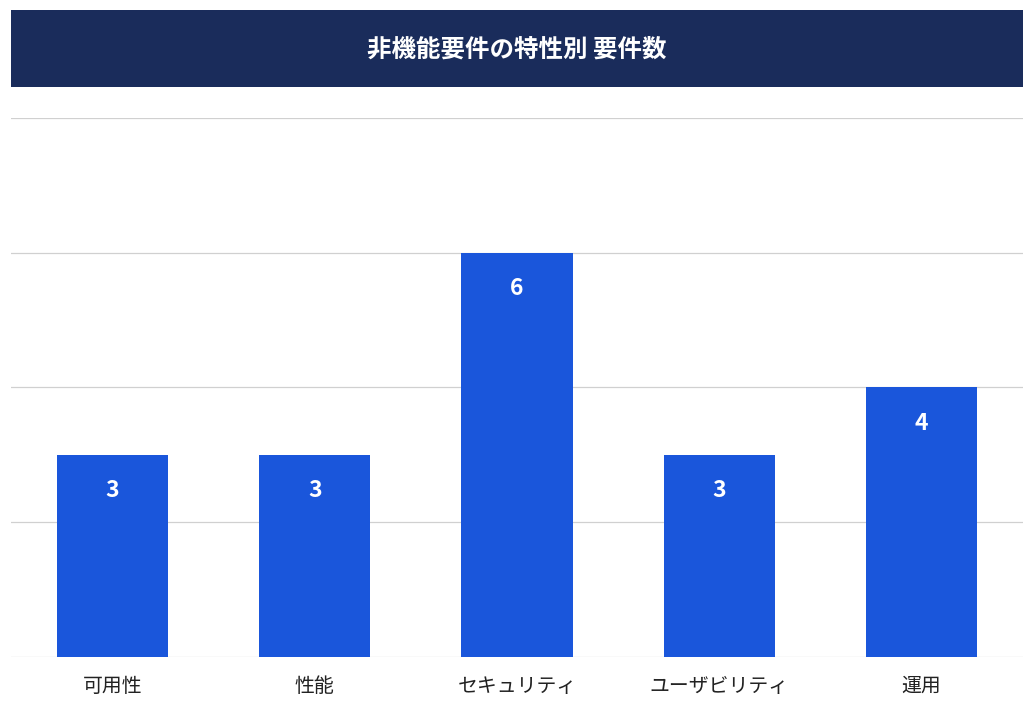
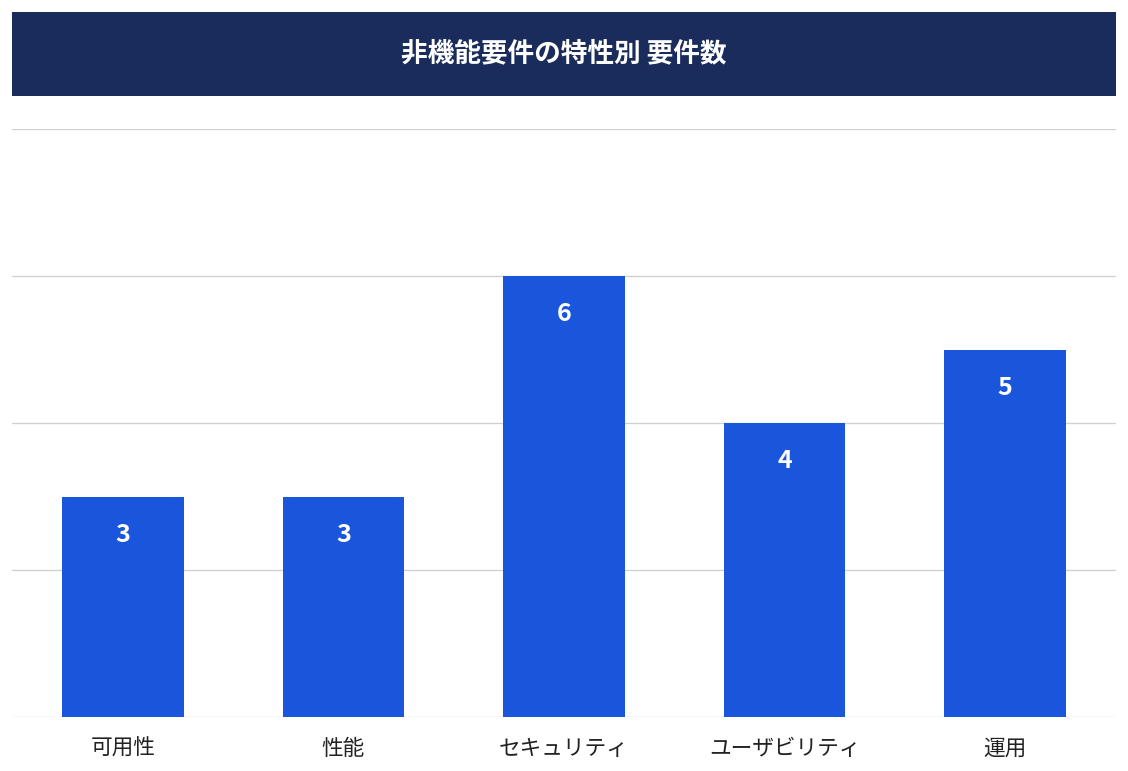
  {
    "可用性": 3,
    "性能": 3,
    "セキュリティ": 6,
-   "ユーザビリティ": 3,
-   "運用": 4
+   "ユーザビリティ": 4,
+   "運用": 5
  }
